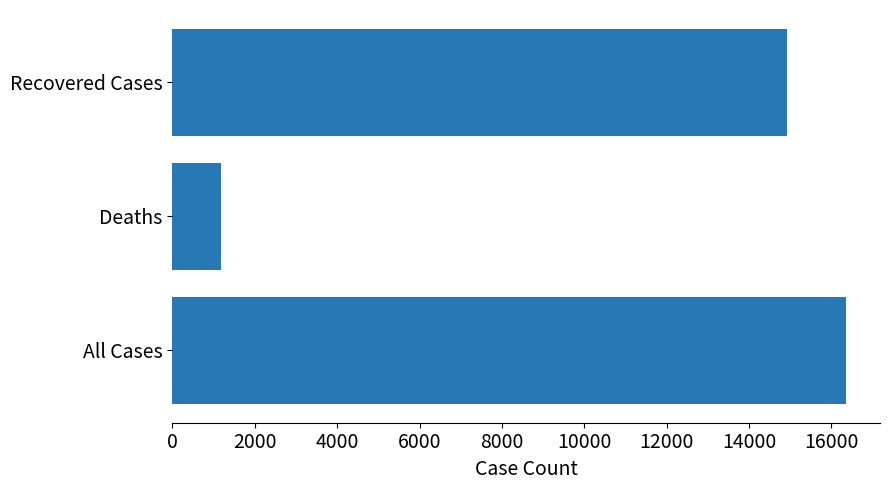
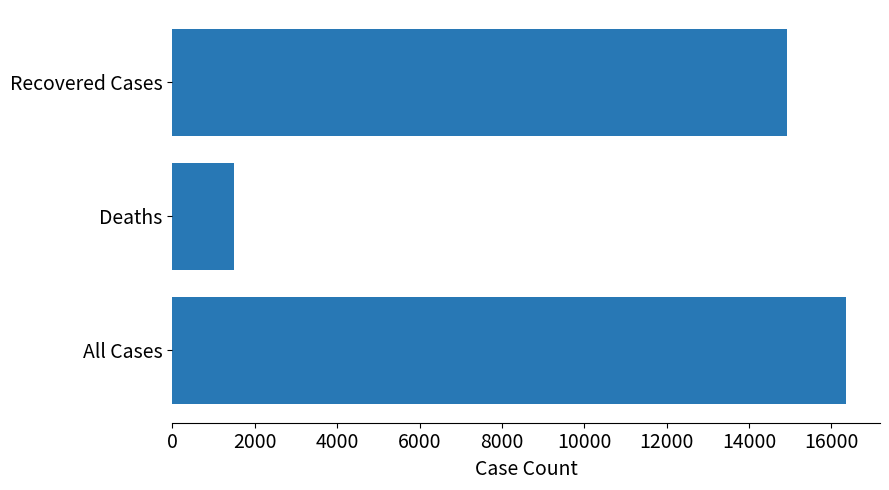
  {
    "Recovered Cases": 14900,
-   "Deaths": 1200,
+   "Deaths": 1500,
    "All Cases": 16400
  }
